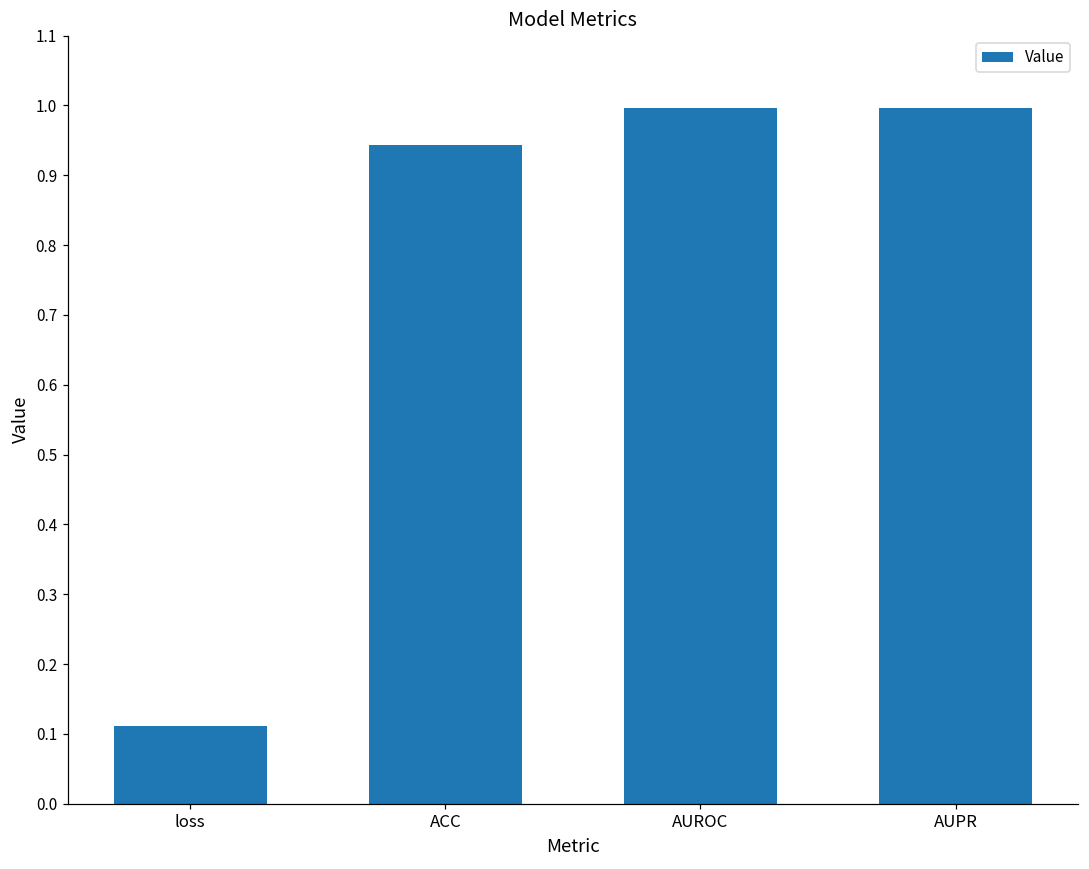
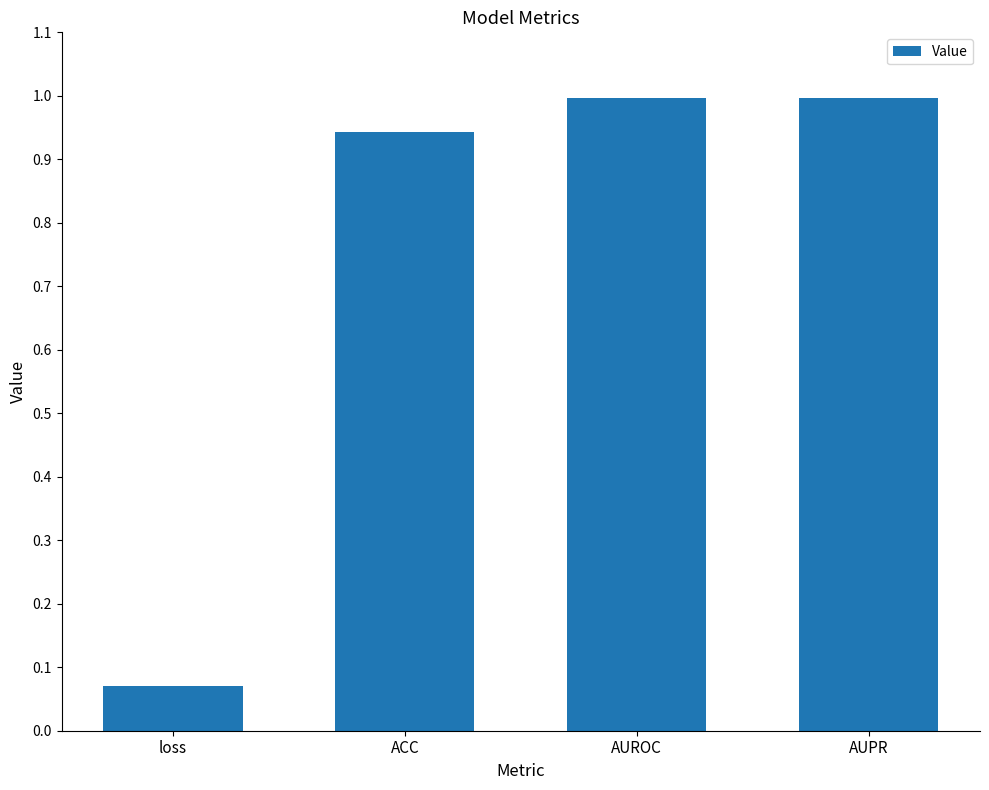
  {
-   "loss": 0.11,
+   "loss": 0.07,
    "ACC": 0.94,
    "AUROC": 1.00,
    "AUPR": 1.00
  }
